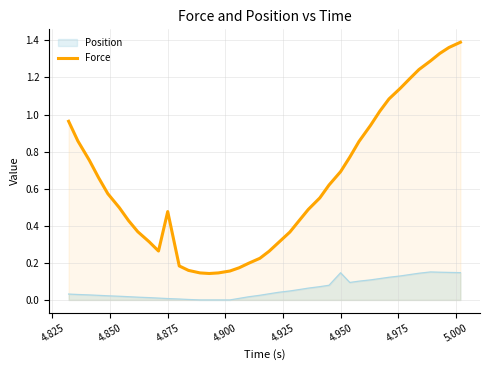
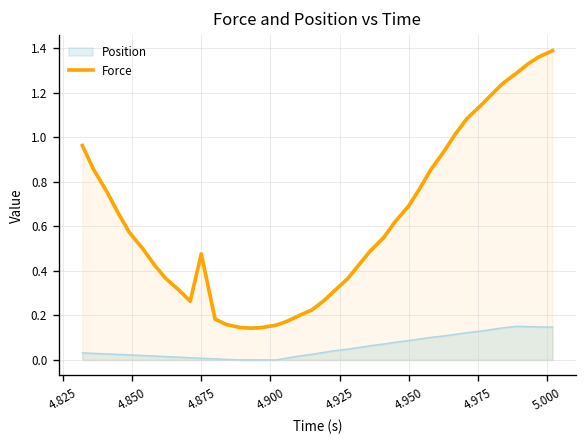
  {
    "Position": {
      "4.875": 0.01,
-     "4.950": 0.15
+     "4.950": 0.09
    },
    "Force": {
      "4.875": 0.48,
      "4.950": 0.69
    }
  }
